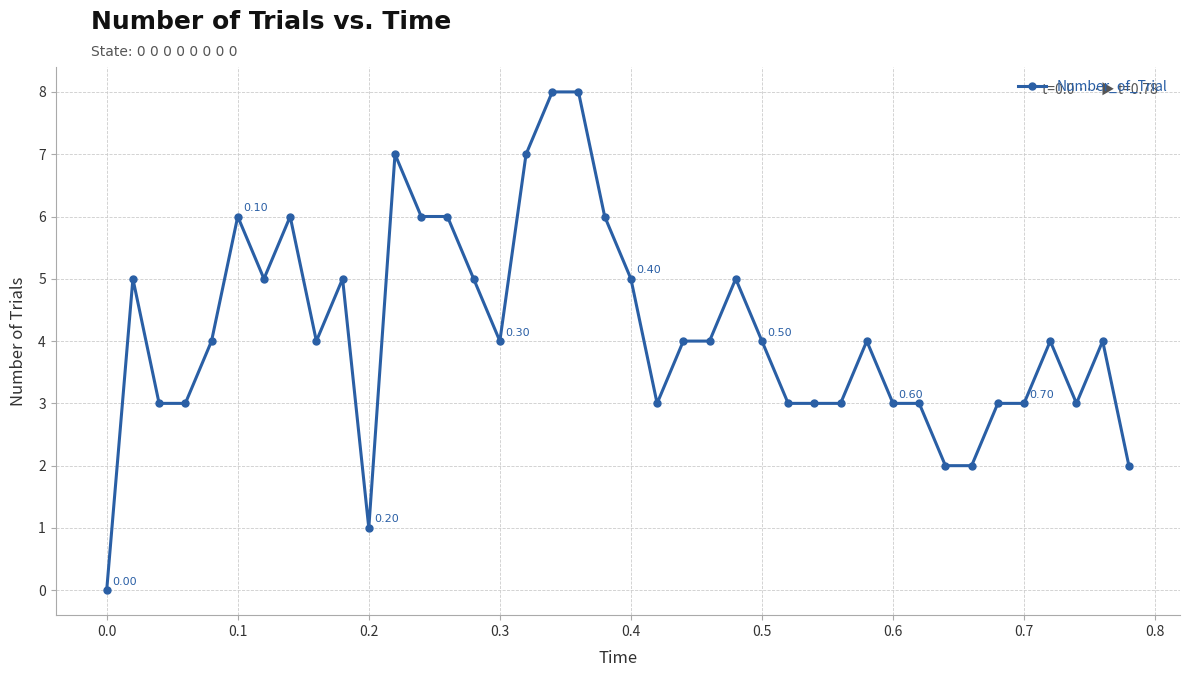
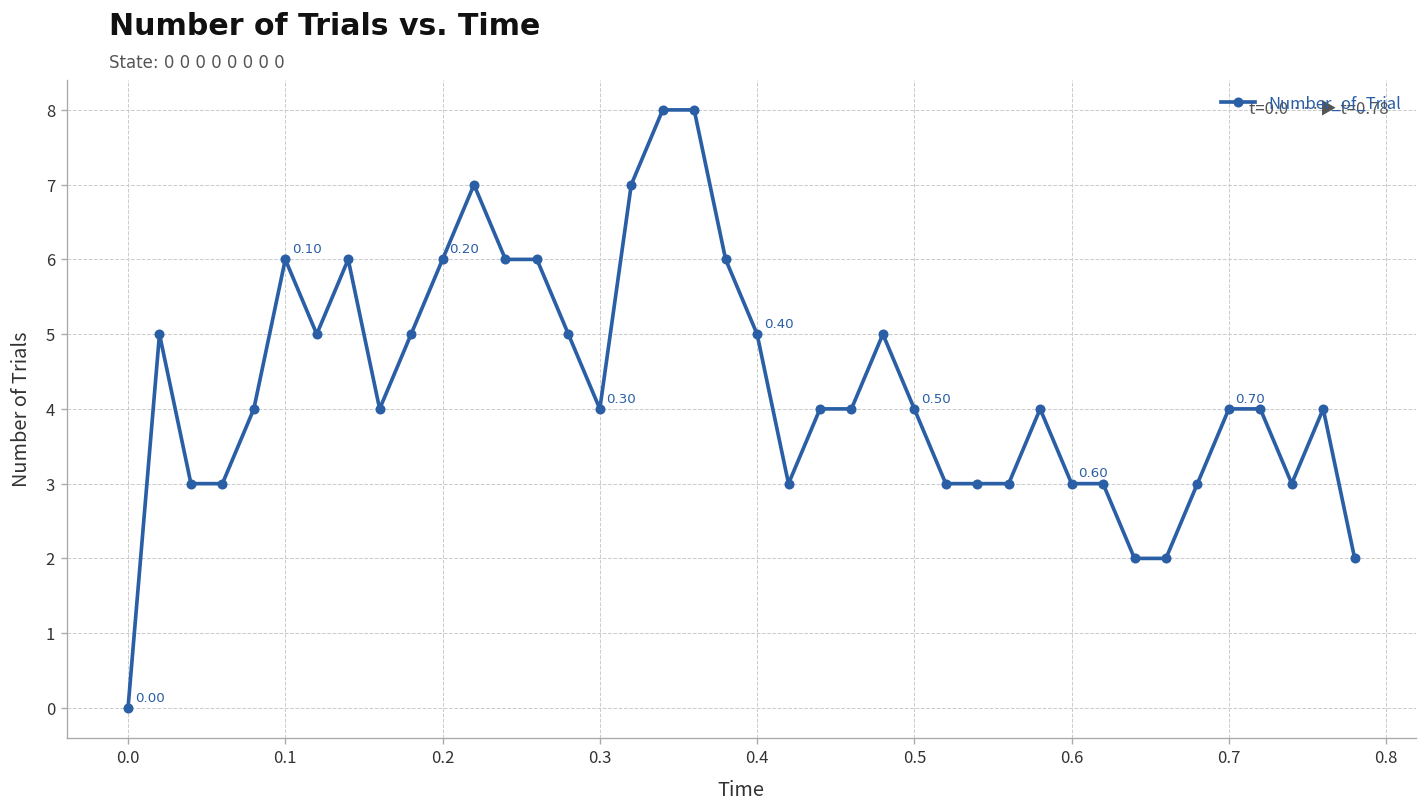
  {
-   "0.2": 1,
+   "0.2": 6,
    "0.6": 3,
-   "0.7": 3
+   "0.7": 4
  }
